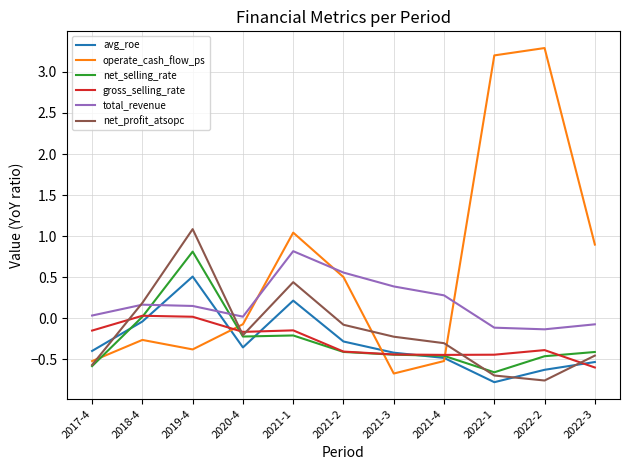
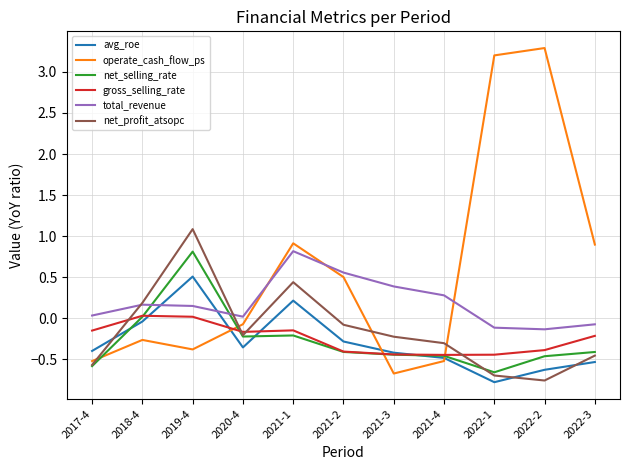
  {
    "avg_roe": {
      "2017-4": -0.4,
      "2018-4": 0.0,
      "2019-4": 0.5,
      "2020-4": -0.4,
      "2021-1": 0.2,
      "2021-2": -0.3,
      "2022-1": -0.8,
      "2022-2": -0.6,
      "2022-3": -0.5
    },
    "operate_cash_flow_ps": {
      "2017-4": -0.5,
      "2018-4": -0.3,
      "2019-4": -0.4,
      "2020-4": -0.1,
-     "2021-1": 1.0,
+     "2021-1": 0.9,
      "2021-2": 0.5,
      "2021-3": -0.7,
      "2021-4": -0.5,
      "2022-1": 3.2,
      "2022-2": 3.3,
      "2022-3": 0.9
    },
    "net_selling_rate": {
      "2019-4": 0.8,
      "2021-1": -0.2,
      "2022-1": -0.7,
      "2022-2": -0.5,
      "2022-3": -0.4
    },
    "gross_selling_rate": {
      "2017-4": -0.1,
      "2019-4": 0.0,
      "2020-4": -0.2,
      "2021-1": -0.1,
      "2022-1": -0.4,
      "2022-2": -0.4,
-     "2022-3": -0.6
+     "2022-3": -0.2
    },
    "total_revenue": {
      "2017-4": 0.0,
      "2019-4": 0.2,
      "2020-4": 0.0,
      "2021-1": 0.8,
      "2021-2": 0.6,
      "2021-3": 0.4,
      "2021-4": 0.3,
      "2022-1": -0.1,
      "2022-2": -0.1,
      "2022-3": -0.1
    },
    "net_profit_atsopc": {
      "2019-4": 1.1,
      "2021-1": 0.4,
      "2021-2": -0.1,
      "2021-3": -0.2,
      "2021-4": -0.3,
      "2022-1": -0.7,
      "2022-2": -0.8,
      "2022-3": -0.5
    }
  }
